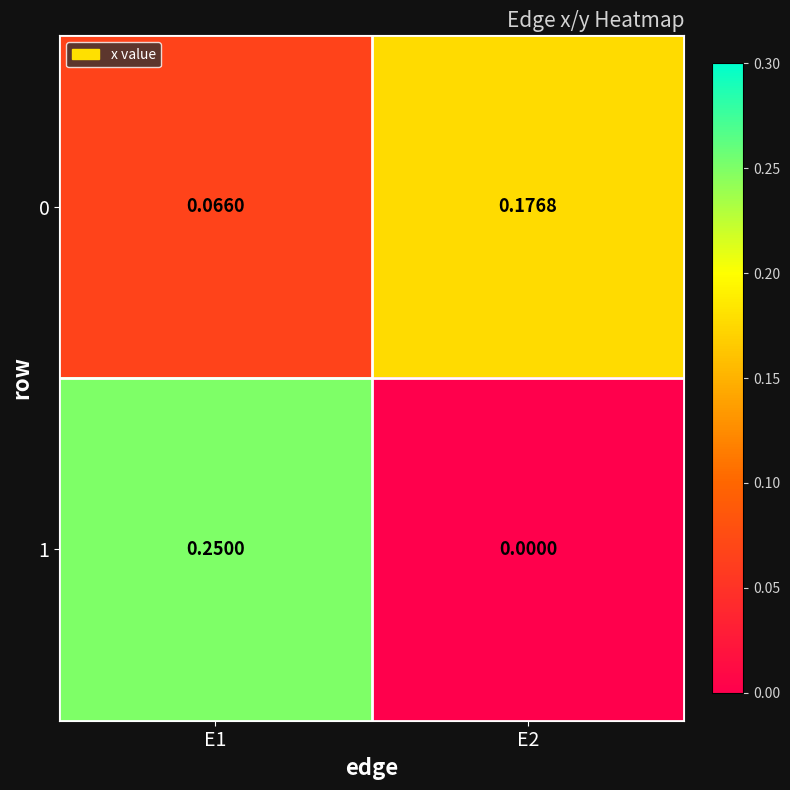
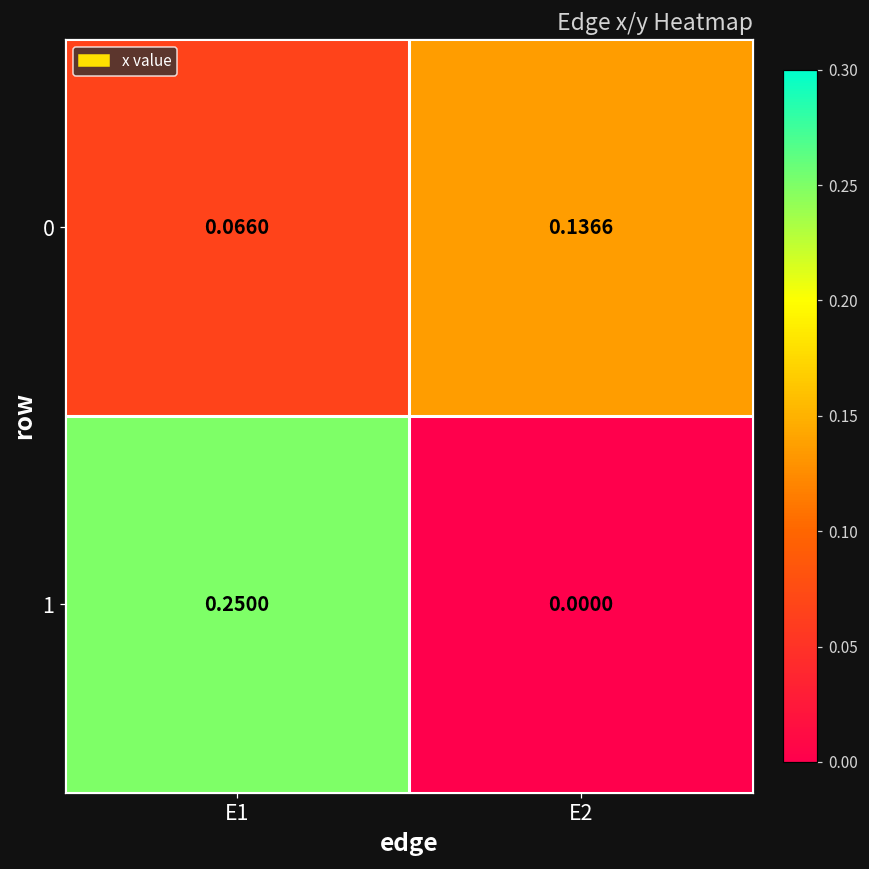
  {
    "0": {
      "E1": 0.0660,
-     "E2": 0.1768
+     "E2": 0.1366
    },
    "1": {
      "E1": 0.2500,
      "E2": 0.0000
    }
  }
